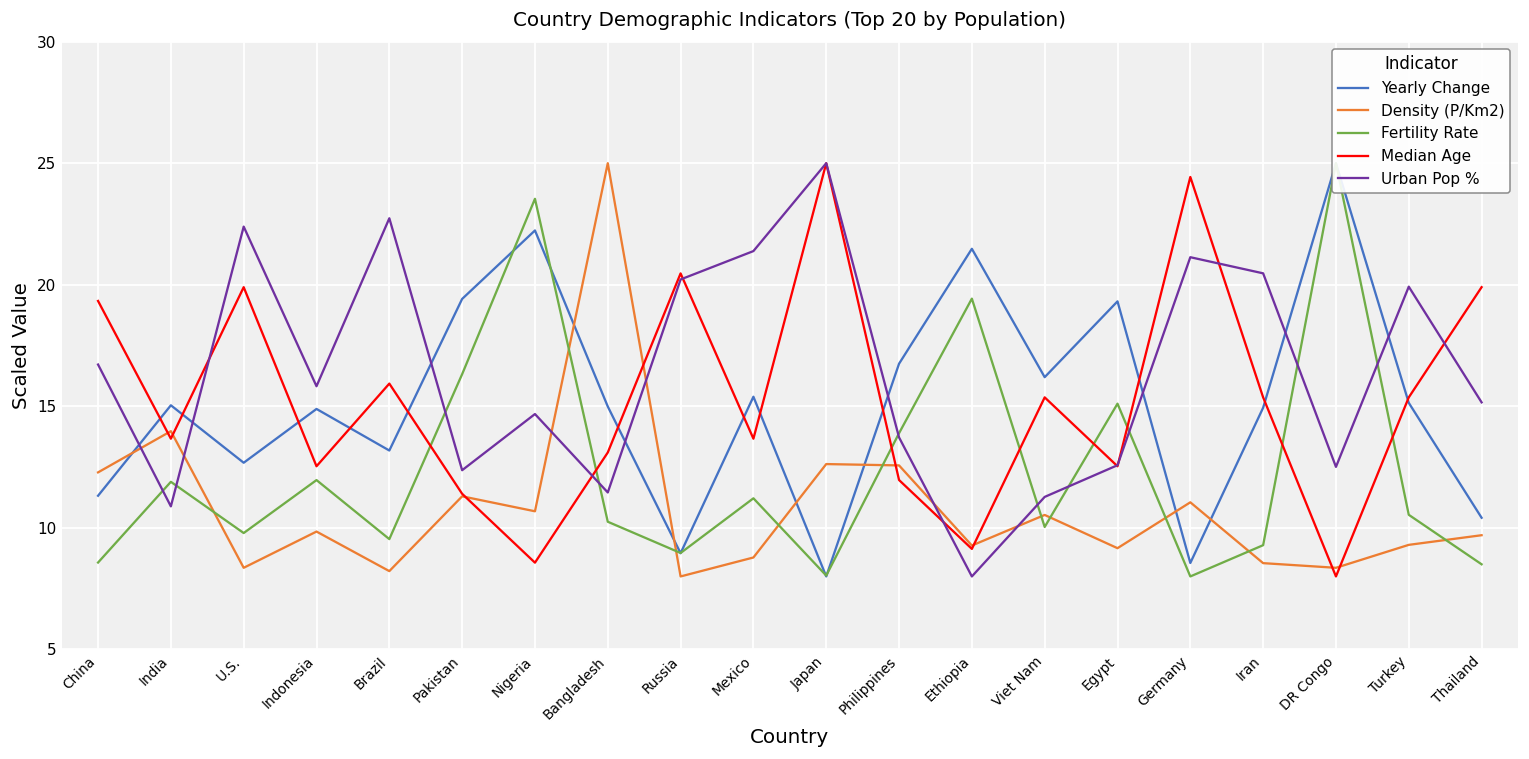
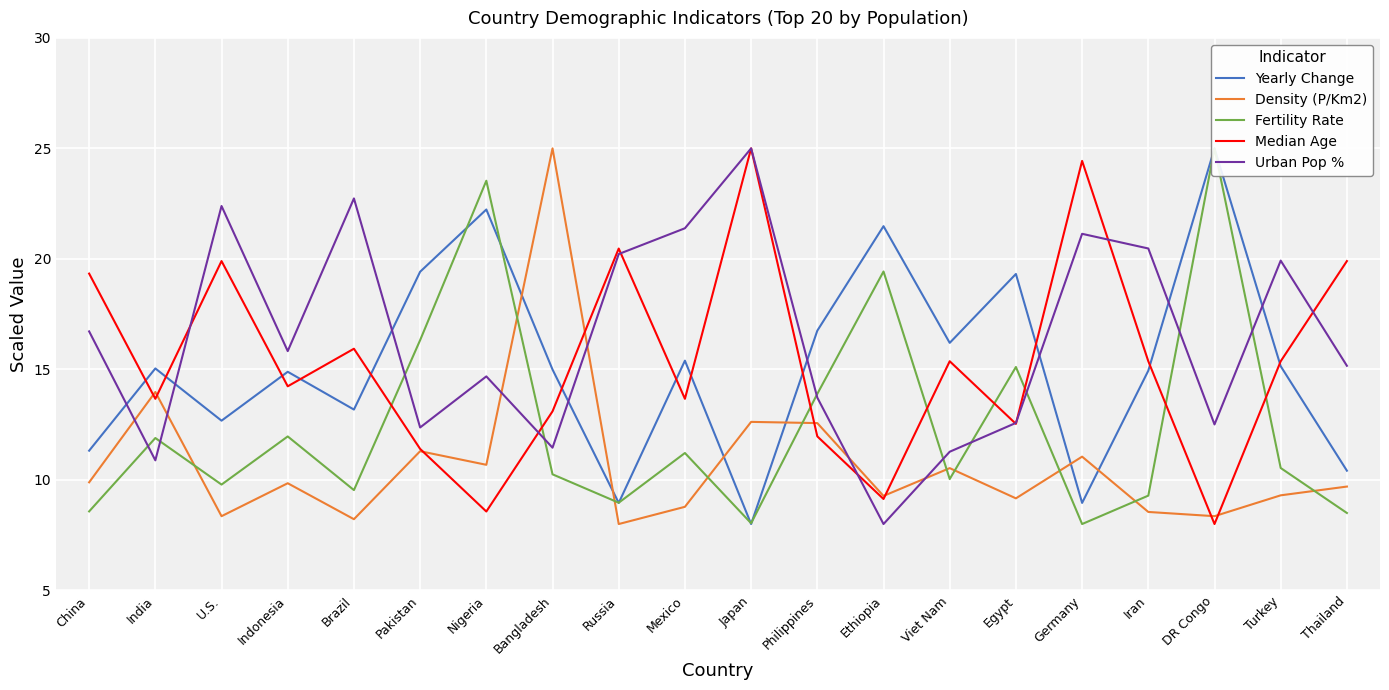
  {
    "Yearly Change": {
      "China": 11.3,
      "India": 15.0,
      "U.S.": 12.7,
      "Indonesia": 14.9,
      "Brazil": 13.2,
      "Pakistan": 19.4,
      "Nigeria": 22.2,
      "Bangladesh": 15.0,
      "Mexico": 15.4,
      "Philippines": 16.8,
      "Ethiopia": 21.5,
      "Viet Nam": 16.2,
      "Egypt": 19.3,
-     "Germany": 8.6,
+     "Germany": 9.0,
      "Iran": 14.9,
      "Turkey": 15.1,
      "Thailand": 10.4
    },
    "Density (P/Km2)": {
-     "China": 12.3,
+     "China": 9.9,
      "India": 14.0,
      "U.S.": 8.4,
      "Indonesia": 9.8,
      "Brazil": 8.2,
      "Nigeria": 10.7,
      "Bangladesh": 25.0,
      "Russia": 8.0,
      "Mexico": 8.8,
      "Japan": 12.6,
      "Philippines": 12.6,
      "Ethiopia": 9.3,
      "Viet Nam": 10.5,
      "Egypt": 9.2,
      "Germany": 11.0,
      "Iran": 8.5,
      "DR Congo": 8.4,
      "Turkey": 9.3,
      "Thailand": 9.7
    },
    "Fertility Rate": {
      "China": 8.6,
      "India": 11.9,
      "U.S.": 9.8,
      "Indonesia": 12.0,
      "Brazil": 9.5,
      "Pakistan": 16.3,
      "Nigeria": 23.5,
      "Bangladesh": 10.3,
      "Mexico": 11.2,
      "Philippines": 13.9,
      "Ethiopia": 19.4,
      "Viet Nam": 10.0,
      "Egypt": 15.1,
      "Germany": 8.0,
      "Iran": 9.3,
      "Turkey": 10.5,
      "Thailand": 8.5
    },
    "Median Age": {
      "China": 19.3,
      "India": 13.7,
      "U.S.": 19.9,
-     "Indonesia": 12.5,
+     "Indonesia": 14.2,
      "Brazil": 15.9,
      "Nigeria": 8.6,
      "Bangladesh": 13.1,
      "Russia": 20.5,
      "Mexico": 13.7,
      "Philippines": 12.0,
      "Ethiopia": 9.1,
      "Viet Nam": 15.4,
      "Germany": 24.4,
      "Iran": 15.4,
      "DR Congo": 8.0,
      "Turkey": 15.4,
      "Thailand": 19.9
    },
    "Urban Pop %": {
      "China": 16.7,
      "India": 10.9,
      "U.S.": 22.4,
      "Indonesia": 15.8,
      "Brazil": 22.7,
      "Pakistan": 12.4,
      "Nigeria": 14.7,
      "Bangladesh": 11.5,
      "Russia": 20.2,
      "Mexico": 21.4,
      "Philippines": 13.7,
      "Ethiopia": 8.0,
      "Viet Nam": 11.3,
      "Germany": 21.1,
      "Iran": 20.5,
      "DR Congo": 12.5,
      "Turkey": 19.9,
      "Thailand": 15.2
    }
  }
